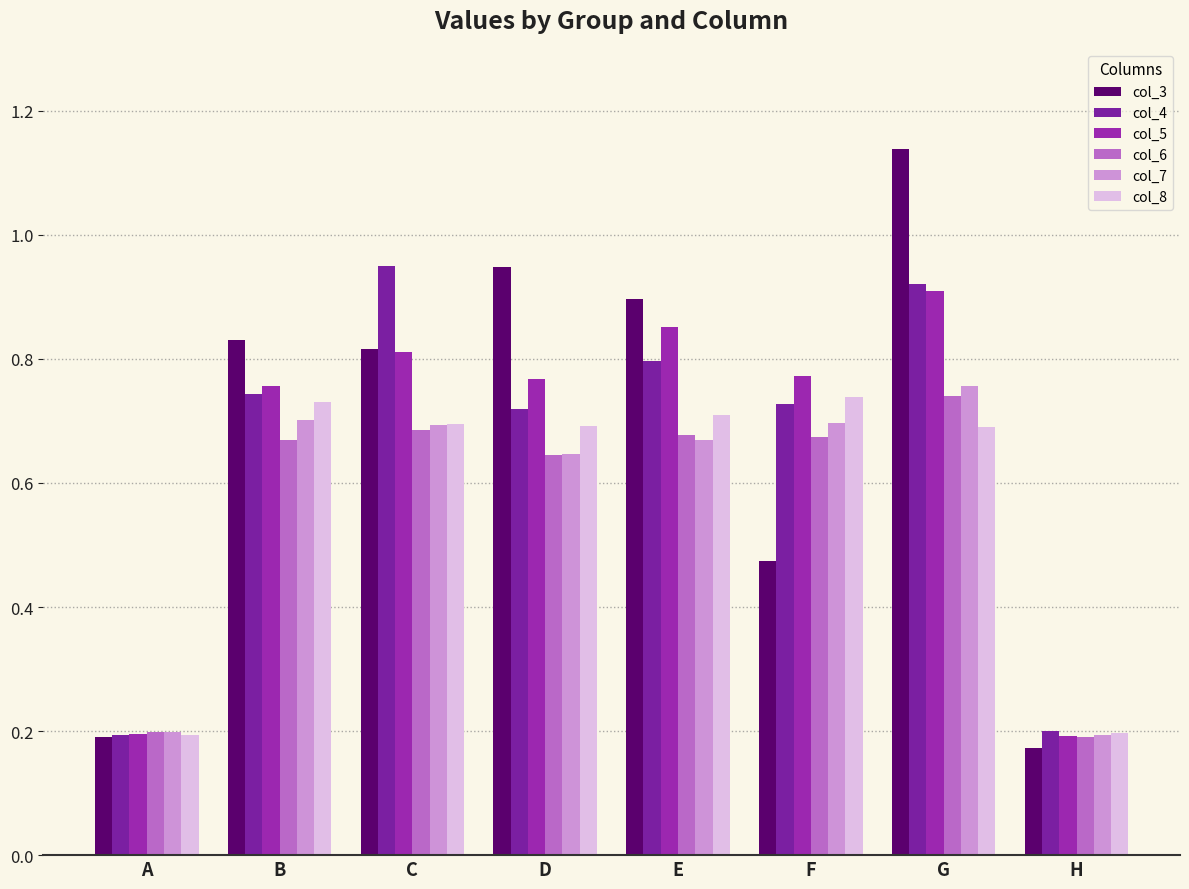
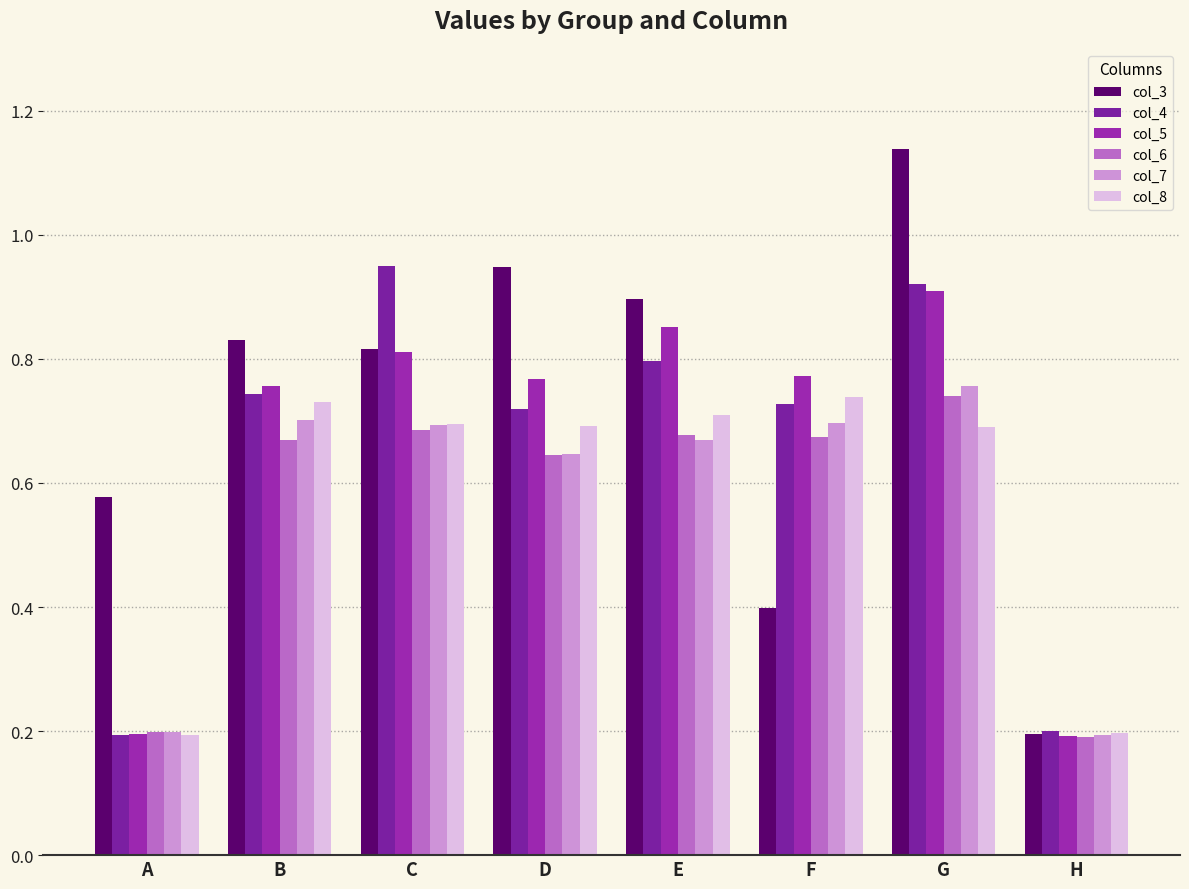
  {
    "col_3": {
-     "A": 0.19,
+     "A": 0.58,
      "B": 0.83,
      "C": 0.82,
      "D": 0.95,
      "E": 0.90,
-     "F": 0.48,
+     "F": 0.40,
      "G": 1.14,
-     "H": 0.17
+     "H": 0.20
    }
  }
